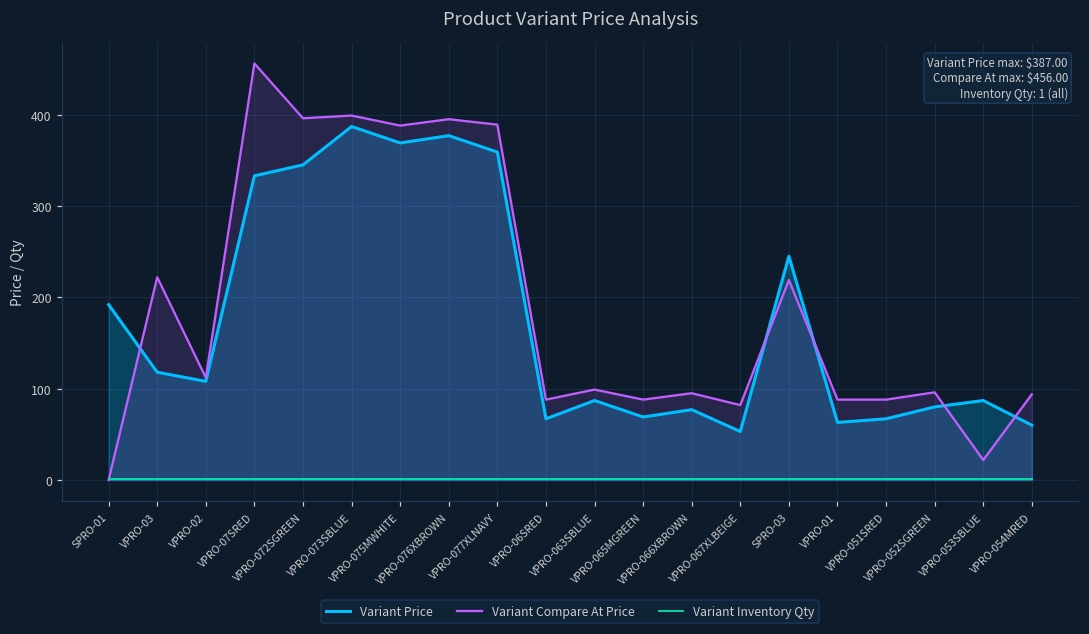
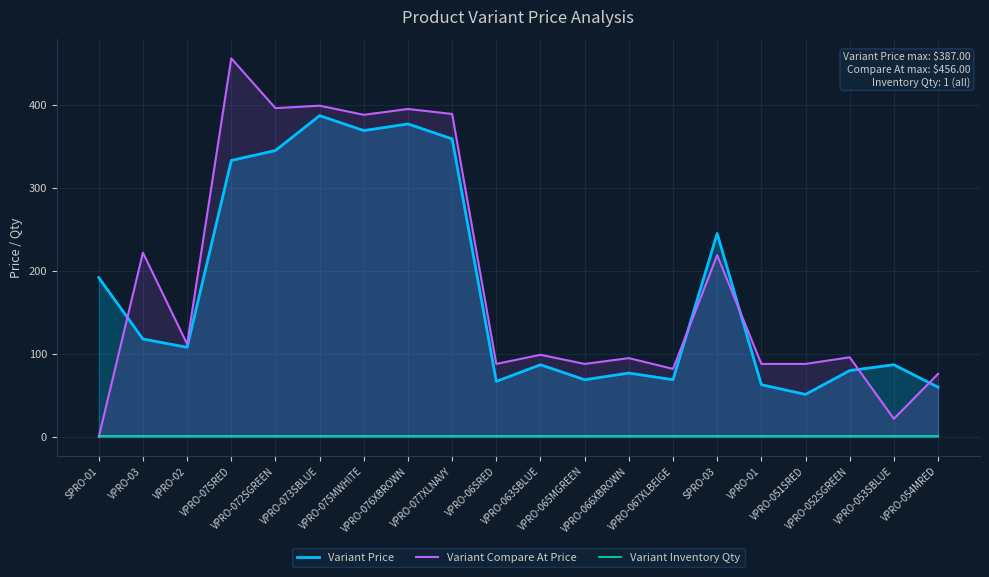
  {
    "Variant Price": {
      "SPRO-01": 190,
      "VPRO-03": 120,
      "VPRO-02": 110,
      "VPRO-07SRED": 330,
      "VPRO-072SGREEN": 350,
      "VPRO-073SBLUE": 390,
      "VPRO-075MWHITE": 370,
      "VPRO-076XBROWN": 380,
      "VPRO-077XLNAVY": 360,
      "VPRO-06SRED": 70,
      "VPRO-063SBLUE": 90,
      "VPRO-065MGREEN": 70,
      "VPRO-066XBROWN": 80,
-     "VPRO-067XLBEIGE": 50,
+     "VPRO-067XLBEIGE": 70,
      "SPRO-03": 250,
      "VPRO-01": 60,
-     "VPRO-051SRED": 70,
+     "VPRO-051SRED": 50,
      "VPRO-052SGREEN": 80,
      "VPRO-053SBLUE": 90,
      "VPRO-054MRED": 60
    },
    "Variant Compare At Price": {
      "VPRO-03": 220,
      "VPRO-02": 110,
      "VPRO-07SRED": 460,
      "VPRO-072SGREEN": 400,
      "VPRO-073SBLUE": 400,
      "VPRO-075MWHITE": 390,
      "VPRO-076XBROWN": 400,
      "VPRO-077XLNAVY": 390,
      "VPRO-06SRED": 90,
      "VPRO-063SBLUE": 100,
      "VPRO-065MGREEN": 90,
      "VPRO-066XBROWN": 100,
      "VPRO-067XLBEIGE": 80,
      "SPRO-03": 220,
      "VPRO-01": 90,
      "VPRO-051SRED": 90,
      "VPRO-052SGREEN": 100,
      "VPRO-053SBLUE": 20,
-     "VPRO-054MRED": 90
+     "VPRO-054MRED": 80
    },
    "Variant Inventory Qty": {
      "VPRO-03": 0,
      "VPRO-02": 0,
      "VPRO-07SRED": 0,
      "VPRO-072SGREEN": 0,
      "VPRO-073SBLUE": 0,
      "VPRO-075MWHITE": 0,
      "VPRO-076XBROWN": 0,
      "VPRO-077XLNAVY": 0,
      "VPRO-06SRED": 0,
      "VPRO-063SBLUE": 0,
      "VPRO-065MGREEN": 0,
      "VPRO-066XBROWN": 0,
      "VPRO-067XLBEIGE": 0,
      "SPRO-03": 0,
      "VPRO-01": 0,
      "VPRO-051SRED": 0,
      "VPRO-052SGREEN": 0,
      "VPRO-053SBLUE": 0,
      "VPRO-054MRED": 0
    }
  }
